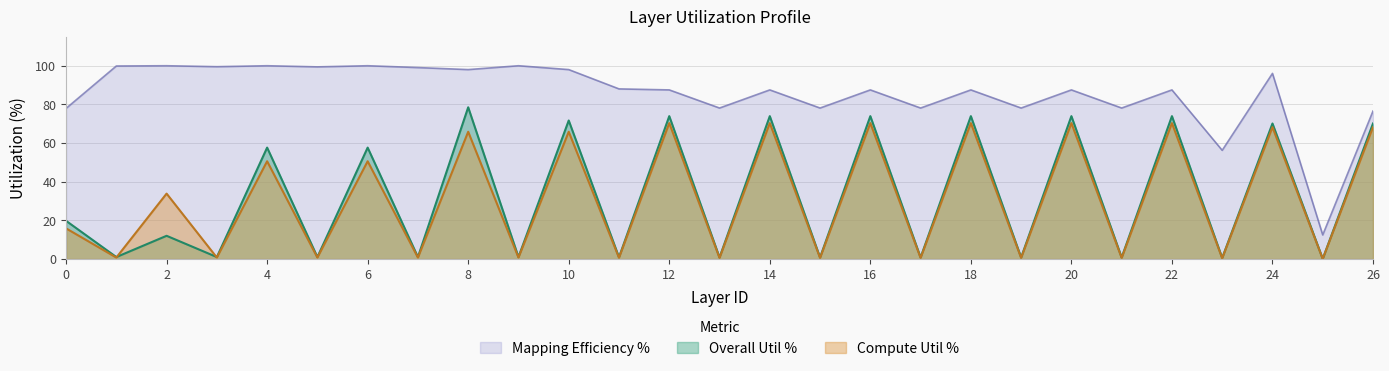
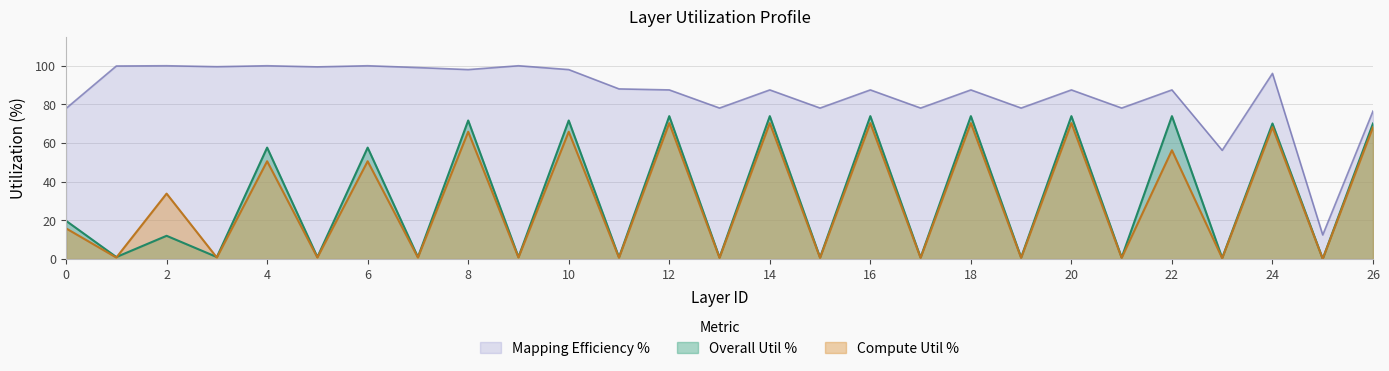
  {
    "Mapping Efficiency %": {
      "0": 78,
      "2": 100,
      "4": 100,
      "6": 100,
      "8": 98,
      "10": 98,
      "12": 88,
      "14": 88,
      "16": 88,
      "18": 88,
      "20": 88,
      "22": 88,
      "24": 96,
      "26": 77
    },
    "Overall Util %": {
      "0": 20,
      "2": 12,
      "4": 58,
      "6": 58,
-     "8": 79,
+     "8": 72,
      "10": 72,
      "12": 74,
      "14": 74,
      "16": 74,
      "18": 74,
      "20": 74,
      "22": 74,
      "24": 70,
      "26": 70
    },
    "Compute Util %": {
      "0": 16,
      "2": 34,
      "4": 51,
      "6": 51,
      "8": 66,
      "10": 66,
      "12": 70,
      "14": 70,
      "16": 70,
      "18": 70,
      "20": 70,
-     "22": 70,
+     "22": 56,
      "24": 68,
      "26": 68
    }
  }
